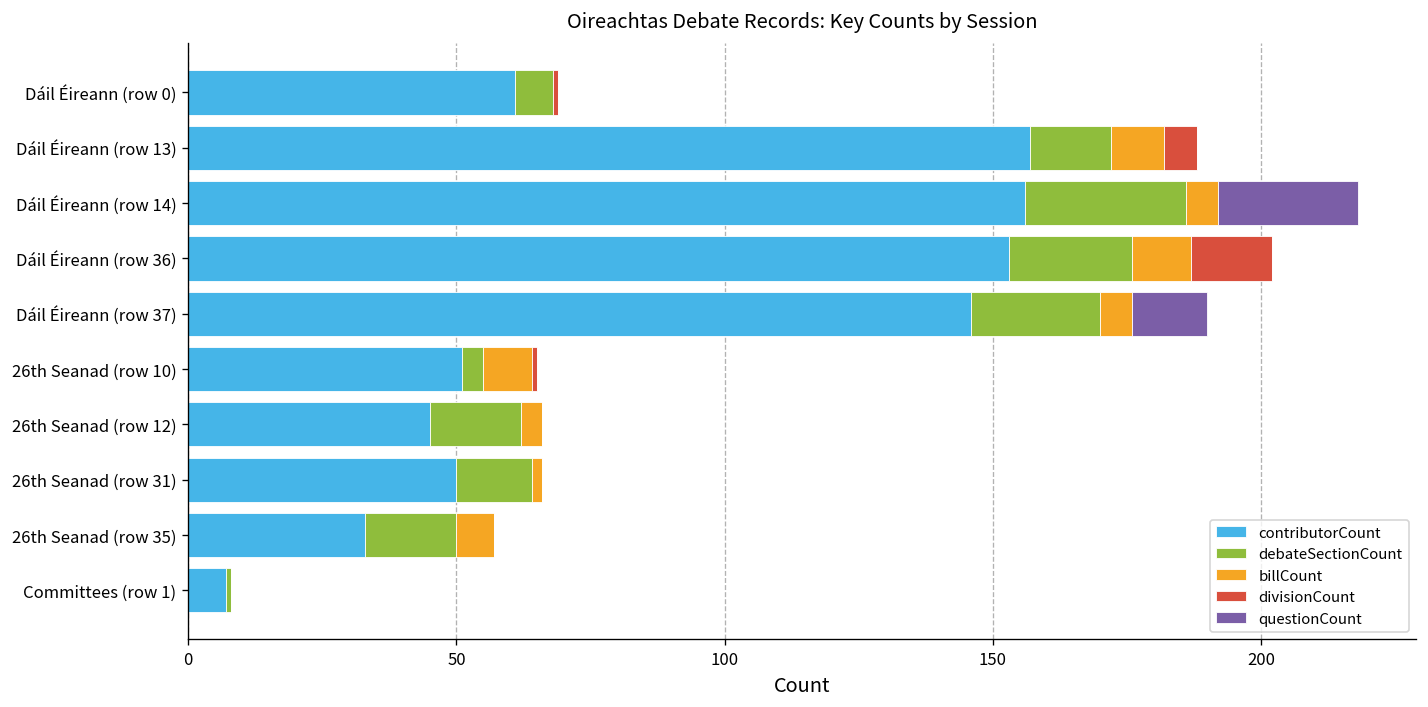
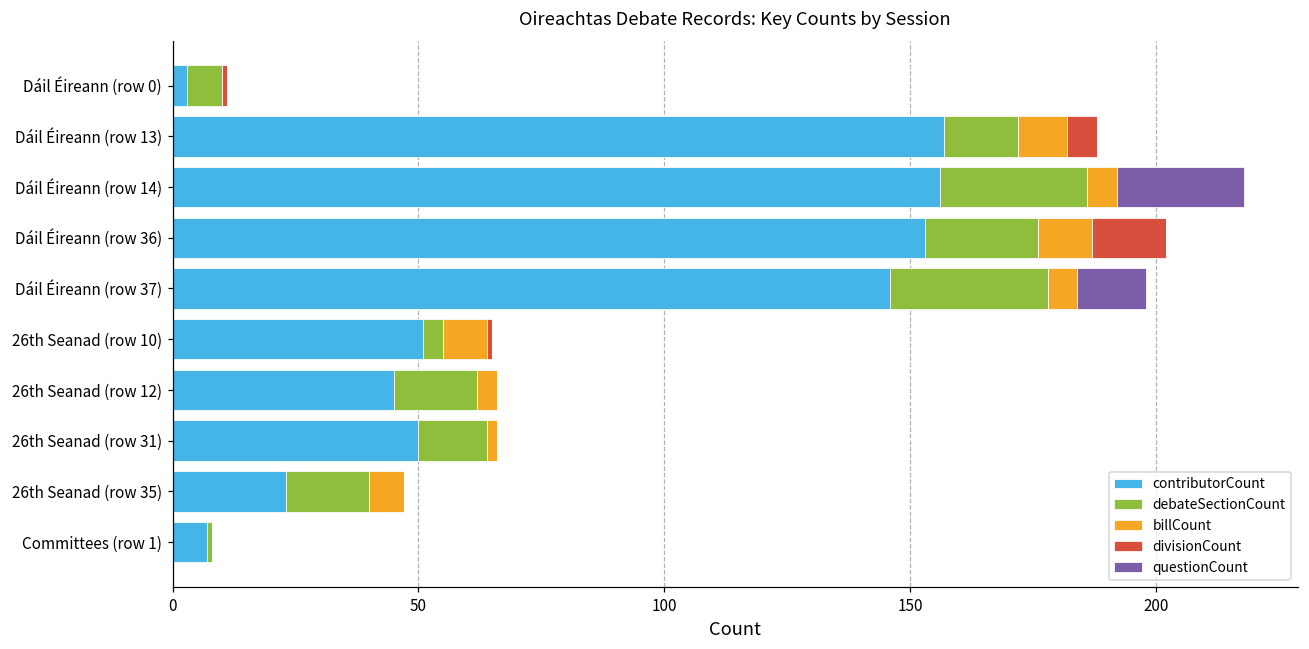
  {
    "contributorCount": {
-     "Dáil Éireann (row 0)": 61,
+     "Dáil Éireann (row 0)": 3,
      "Dáil Éireann (row 13)": 157,
      "Dáil Éireann (row 14)": 156,
      "Dáil Éireann (row 36)": 153,
      "Dáil Éireann (row 37)": 146,
      "26th Seanad (row 10)": 51,
      "26th Seanad (row 12)": 45,
      "26th Seanad (row 31)": 50,
-     "26th Seanad (row 35)": 33,
+     "26th Seanad (row 35)": 23,
      "Committees (row 1)": 7
    },
    "debateSectionCount": {
      "Dáil Éireann (row 0)": 7,
      "Dáil Éireann (row 13)": 15,
      "Dáil Éireann (row 14)": 30,
      "Dáil Éireann (row 36)": 23,
-     "Dáil Éireann (row 37)": 24,
+     "Dáil Éireann (row 37)": 32,
      "26th Seanad (row 10)": 4,
      "26th Seanad (row 12)": 17,
      "26th Seanad (row 31)": 14,
      "26th Seanad (row 35)": 17,
      "Committees (row 1)": 1
    },
    "billCount": {
      "Dáil Éireann (row 0)": 0,
      "Dáil Éireann (row 13)": 10,
      "Dáil Éireann (row 14)": 6,
      "Dáil Éireann (row 36)": 11,
      "Dáil Éireann (row 37)": 6,
      "26th Seanad (row 10)": 9,
      "26th Seanad (row 12)": 4,
      "26th Seanad (row 31)": 2,
      "26th Seanad (row 35)": 7,
      "Committees (row 1)": 0
    },
    "divisionCount": {
      "Dáil Éireann (row 0)": 1,
      "Dáil Éireann (row 13)": 6,
      "Dáil Éireann (row 14)": 0,
      "Dáil Éireann (row 36)": 15,
      "Dáil Éireann (row 37)": 0,
      "26th Seanad (row 10)": 1,
      "26th Seanad (row 12)": 0,
      "26th Seanad (row 31)": 0,
      "26th Seanad (row 35)": 0,
      "Committees (row 1)": 0
    },
    "questionCount": {
      "Dáil Éireann (row 0)": 0,
      "Dáil Éireann (row 13)": 0,
      "Dáil Éireann (row 14)": 26,
      "Dáil Éireann (row 36)": 0,
      "Dáil Éireann (row 37)": 14,
      "26th Seanad (row 10)": 0,
      "26th Seanad (row 12)": 0,
      "26th Seanad (row 31)": 0,
      "26th Seanad (row 35)": 0,
      "Committees (row 1)": 0
    }
  }
